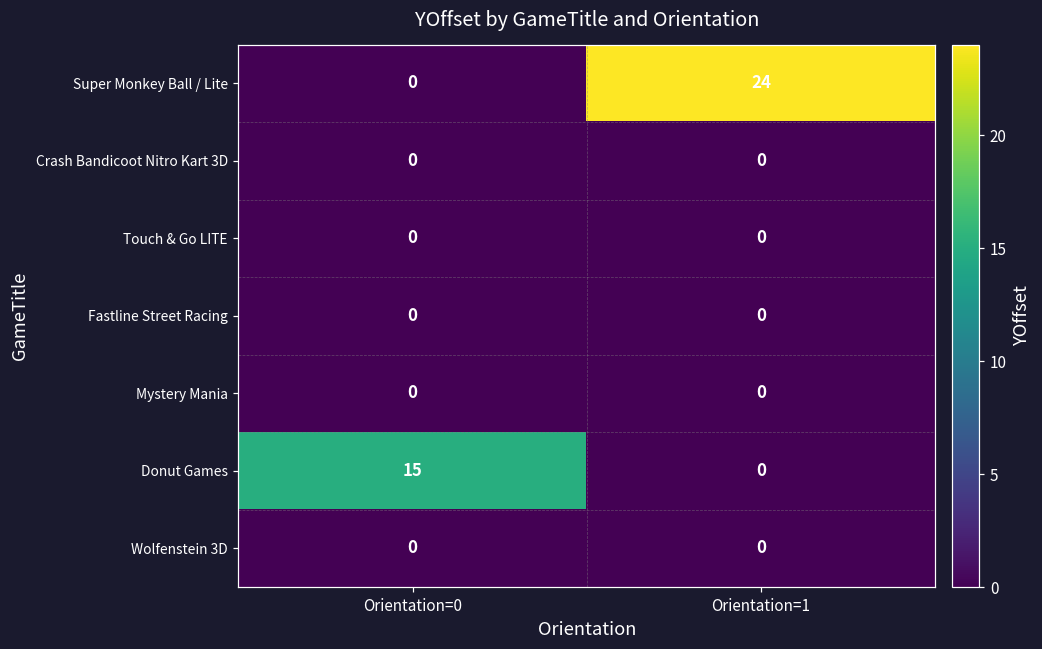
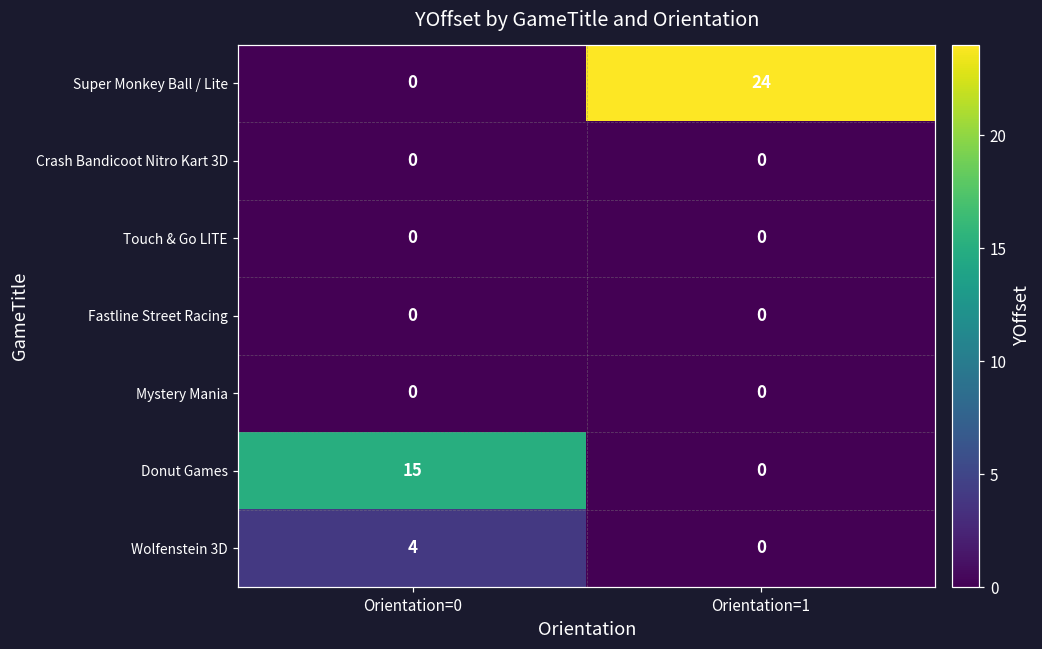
  {
    "Super Monkey Ball / Lite": {
      "Orientation=0": 0,
      "Orientation=1": 24
    },
    "Crash Bandicoot Nitro Kart 3D": {
      "Orientation=0": 0,
      "Orientation=1": 0
    },
    "Touch & Go LITE": {
      "Orientation=0": 0,
      "Orientation=1": 0
    },
    "Fastline Street Racing": {
      "Orientation=0": 0,
      "Orientation=1": 0
    },
    "Mystery Mania": {
      "Orientation=0": 0,
      "Orientation=1": 0
    },
    "Donut Games": {
      "Orientation=0": 15,
      "Orientation=1": 0
    },
    "Wolfenstein 3D": {
-     "Orientation=0": 0,
+     "Orientation=0": 4,
      "Orientation=1": 0
    }
  }
